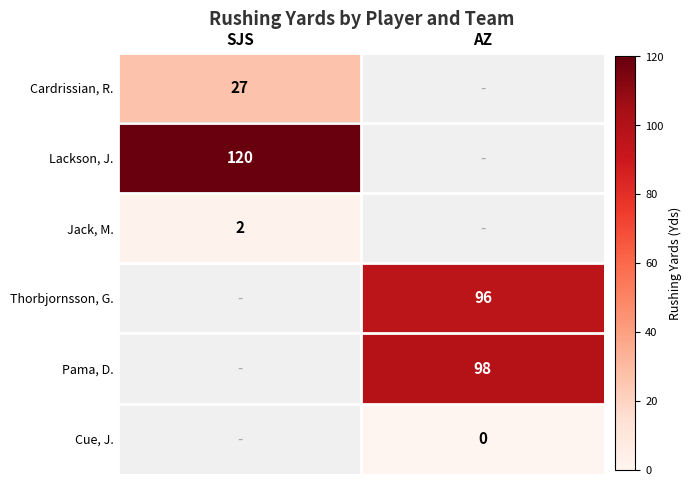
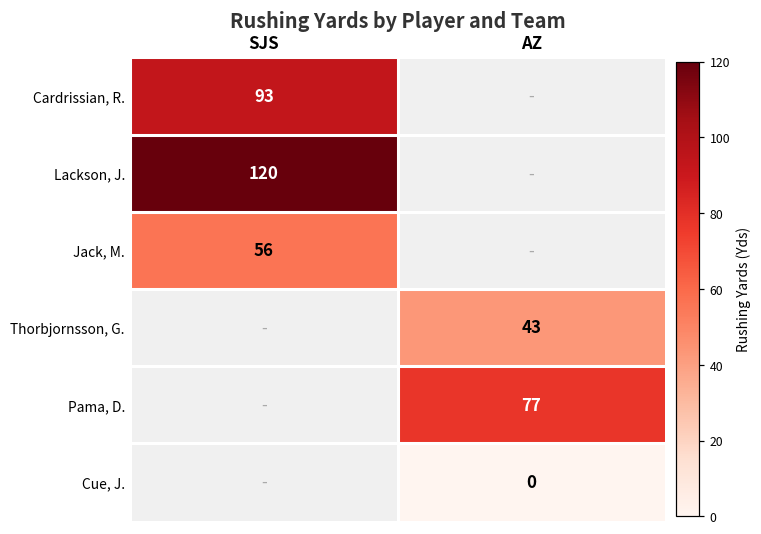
  {
    "Cardrissian, R.": {
-     "SJS": 27
+     "SJS": 93
    },
    "Lackson, J.": {
      "SJS": 120
    },
    "Jack, M.": {
-     "SJS": 2
+     "SJS": 56
    },
    "Thorbjornsson, G.": {
-     "AZ": 96
+     "AZ": 43
    },
    "Pama, D.": {
-     "AZ": 98
+     "AZ": 77
    },
    "Cue, J.": {
      "AZ": 0
    }
  }
